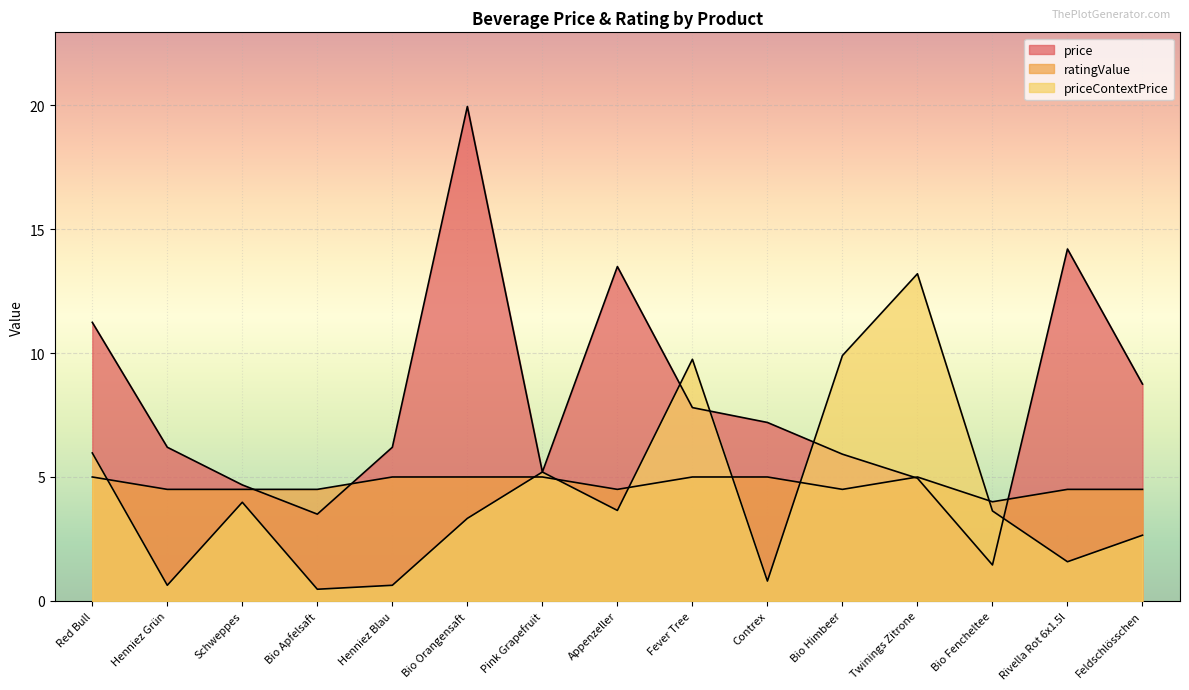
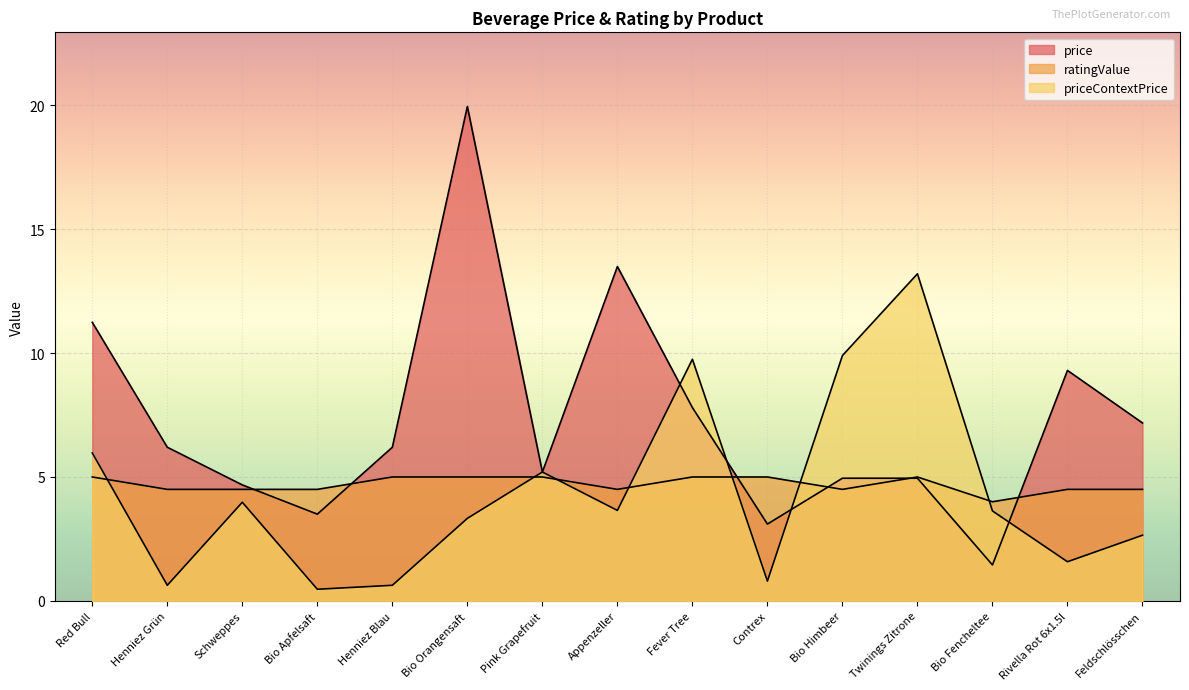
  {
    "price": {
      "Red Bull": 11.2,
      "Henniez Grün": 6.2,
      "Schweppes": 4.7,
      "Bio Apfelsaft": 3.5,
      "Henniez Blau": 6.2,
      "Bio Orangensaft": 20.0,
      "Appenzeller": 13.5,
      "Fever Tree": 7.8,
-     "Contrex": 7.2,
-     "Bio Himbeer": 5.9,
+     "Contrex": 3.1,
+     "Bio Himbeer": 5.0,
      "Bio Fencheltee": 1.5,
-     "Rivella Rot 6x1.5l": 14.2,
-     "Feldschlösschen": 8.8
+     "Rivella Rot 6x1.5l": 9.3,
+     "Feldschlösschen": 7.2
    }
  }
